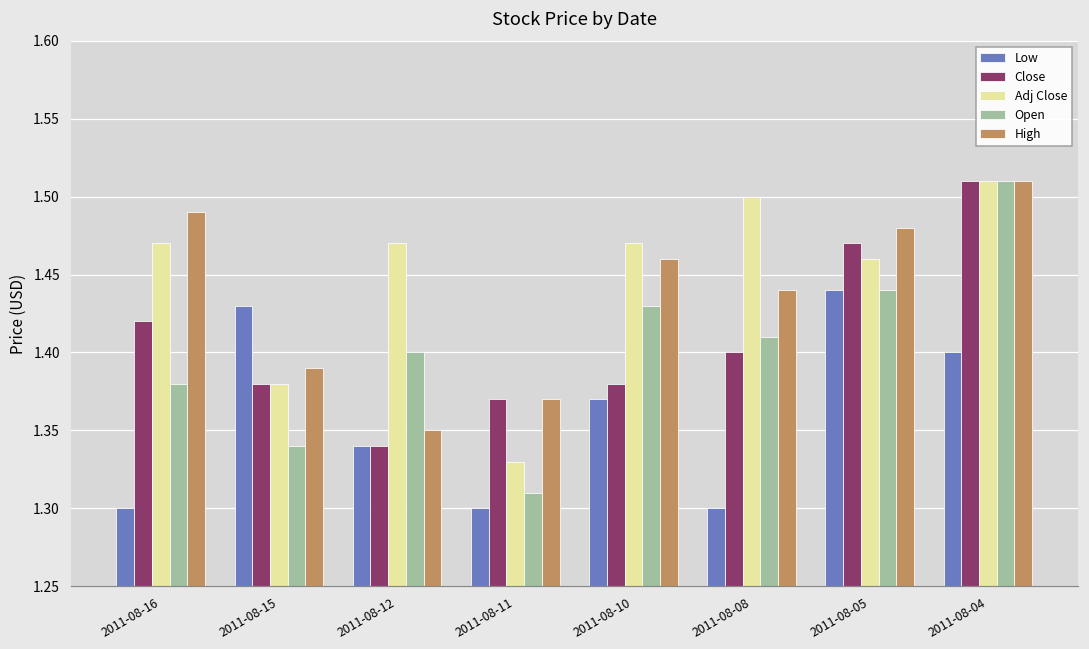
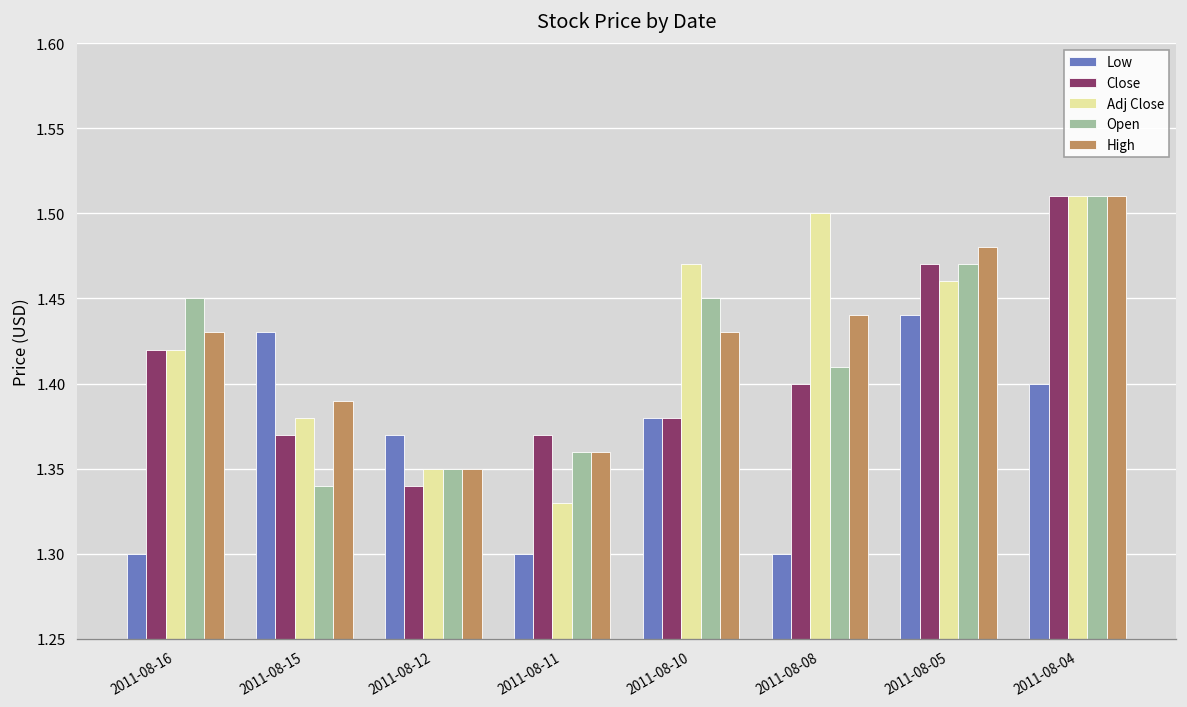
  {
    "Low": {
      "2011-08-16": 1.30,
      "2011-08-15": 1.43,
-     "2011-08-12": 1.34,
+     "2011-08-12": 1.37,
      "2011-08-11": 1.30,
-     "2011-08-10": 1.37,
+     "2011-08-10": 1.38,
      "2011-08-08": 1.30,
      "2011-08-05": 1.44,
      "2011-08-04": 1.40
    },
    "Close": {
      "2011-08-16": 1.42,
-     "2011-08-15": 1.38,
+     "2011-08-15": 1.37,
      "2011-08-12": 1.34,
      "2011-08-11": 1.37,
      "2011-08-10": 1.38,
      "2011-08-08": 1.40,
      "2011-08-05": 1.47,
      "2011-08-04": 1.51
    },
    "Adj Close": {
-     "2011-08-16": 1.47,
+     "2011-08-16": 1.42,
      "2011-08-15": 1.38,
-     "2011-08-12": 1.47,
+     "2011-08-12": 1.35,
      "2011-08-11": 1.33,
      "2011-08-10": 1.47,
      "2011-08-08": 1.50,
      "2011-08-05": 1.46,
      "2011-08-04": 1.51
    },
    "Open": {
-     "2011-08-16": 1.38,
+     "2011-08-16": 1.45,
      "2011-08-15": 1.34,
-     "2011-08-12": 1.40,
-     "2011-08-11": 1.31,
-     "2011-08-10": 1.43,
+     "2011-08-12": 1.35,
+     "2011-08-11": 1.36,
+     "2011-08-10": 1.45,
      "2011-08-08": 1.41,
-     "2011-08-05": 1.44,
+     "2011-08-05": 1.47,
      "2011-08-04": 1.51
    },
    "High": {
-     "2011-08-16": 1.49,
+     "2011-08-16": 1.43,
      "2011-08-15": 1.39,
      "2011-08-12": 1.35,
-     "2011-08-11": 1.37,
-     "2011-08-10": 1.46,
+     "2011-08-11": 1.36,
+     "2011-08-10": 1.43,
      "2011-08-08": 1.44,
      "2011-08-05": 1.48,
      "2011-08-04": 1.51
    }
  }
